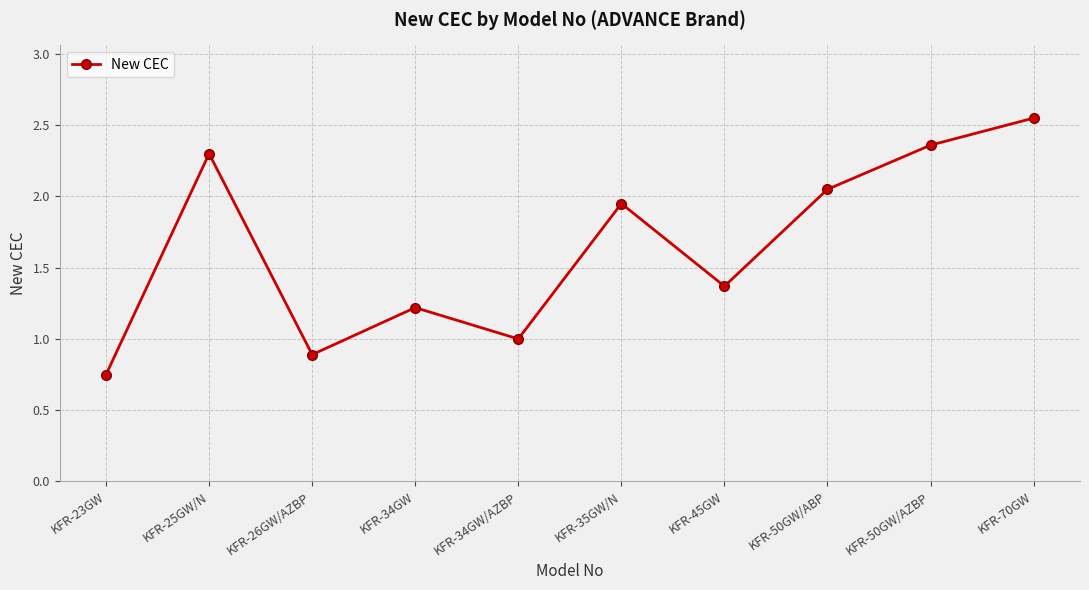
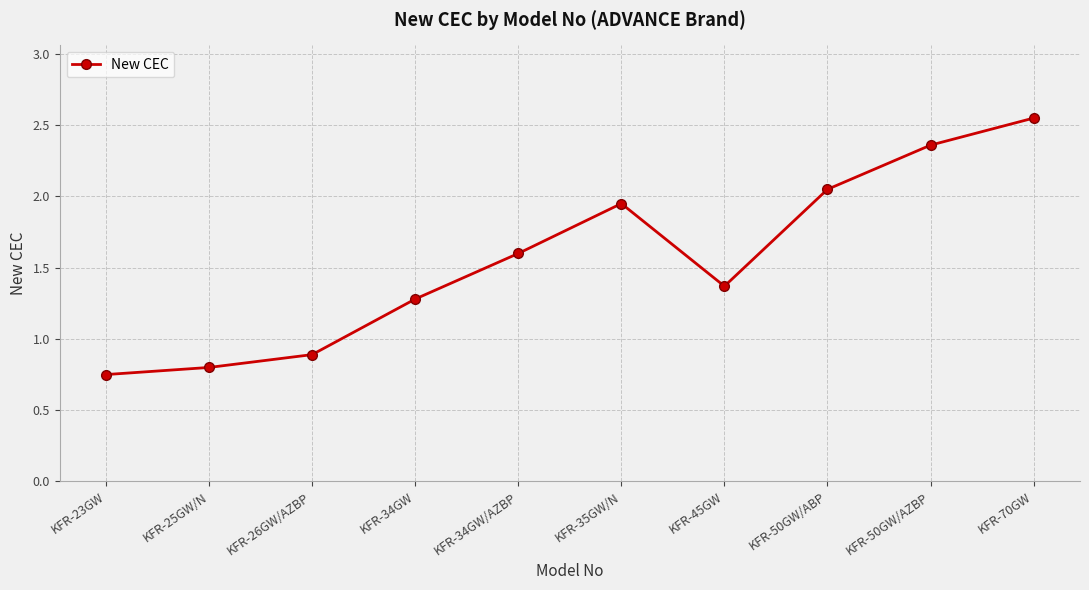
  {
    "KFR-23GW": 0.75,
-   "KFR-25GW/N": 2.3,
+   "KFR-25GW/N": 0.8,
    "KFR-26GW/AZBP": 0.89,
-   "KFR-34GW": 1.22,
-   "KFR-34GW/AZBP": 1.0,
+   "KFR-34GW": 1.28,
+   "KFR-34GW/AZBP": 1.6,
    "KFR-35GW/N": 1.95,
    "KFR-45GW": 1.37,
    "KFR-50GW/ABP": 2.05,
    "KFR-50GW/AZBP": 2.36,
    "KFR-70GW": 2.55
  }
